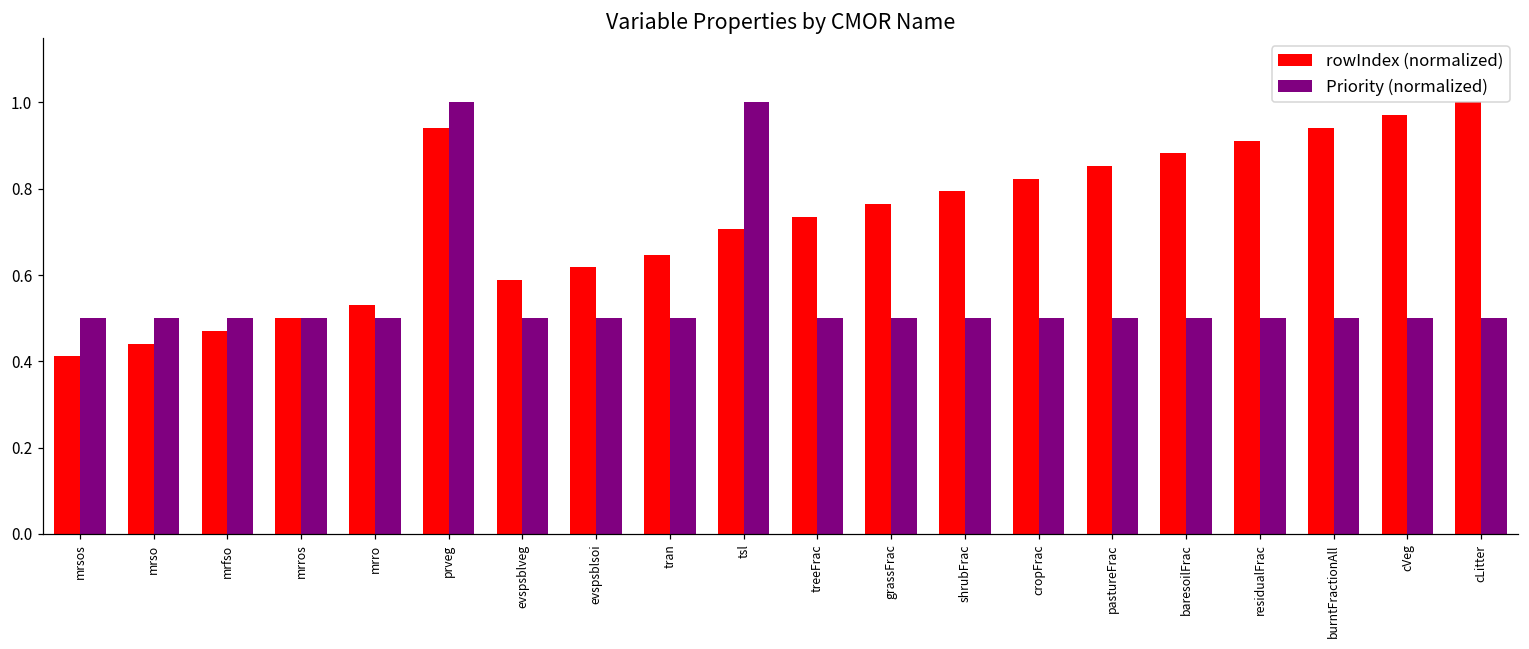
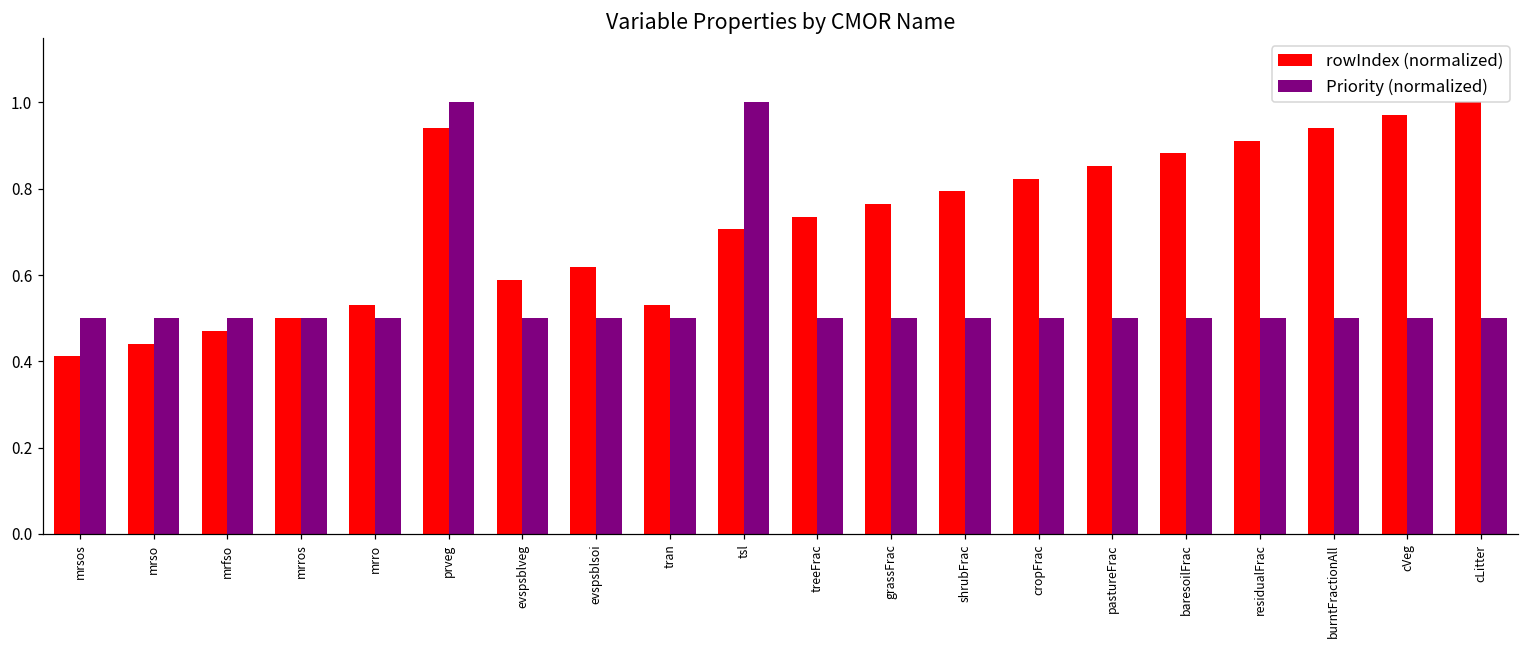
  {
    "rowIndex (normalized)": {
      "mrsos": 0.41,
      "mrso": 0.44,
      "mrfso": 0.47,
      "mrros": 0.50,
      "mrro": 0.53,
      "prveg": 0.94,
      "evspsblveg": 0.59,
      "evspsblsoi": 0.62,
-     "tran": 0.65,
+     "tran": 0.53,
      "tsl": 0.71,
      "treeFrac": 0.74,
      "grassFrac": 0.76,
      "shrubFrac": 0.79,
      "cropFrac": 0.82,
      "pastureFrac": 0.85,
      "baresoilFrac": 0.88,
      "residualFrac": 0.91,
      "burntFractionAll": 0.94,
      "cVeg": 0.97,
      "cLitter": 1.00
    },
    "Priority (normalized)": {
      "mrsos": 0.50,
      "mrso": 0.50,
      "mrfso": 0.50,
      "mrros": 0.50,
      "mrro": 0.50,
      "prveg": 1.00,
      "evspsblveg": 0.50,
      "evspsblsoi": 0.50,
      "tran": 0.50,
      "tsl": 1.00,
      "treeFrac": 0.50,
      "grassFrac": 0.50,
      "shrubFrac": 0.50,
      "cropFrac": 0.50,
      "pastureFrac": 0.50,
      "baresoilFrac": 0.50,
      "residualFrac": 0.50,
      "burntFractionAll": 0.50,
      "cVeg": 0.50,
      "cLitter": 0.50
    }
  }
